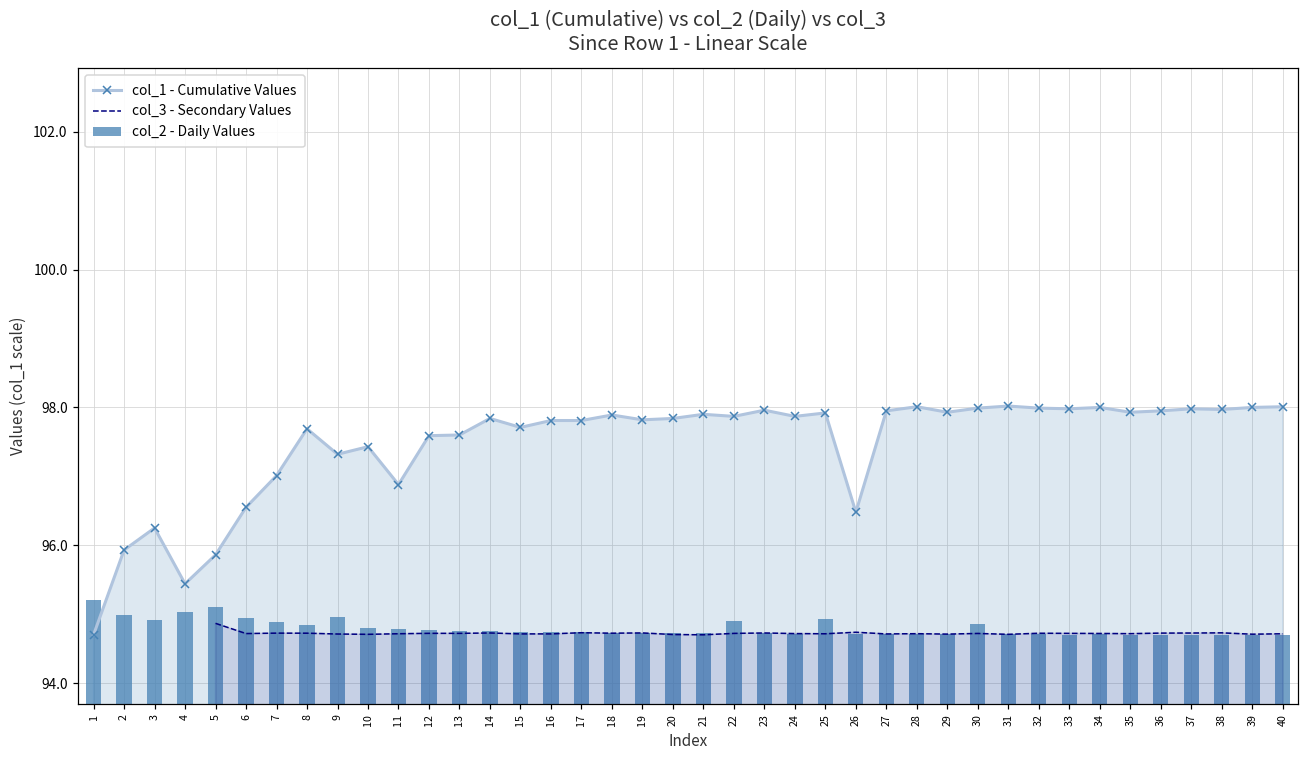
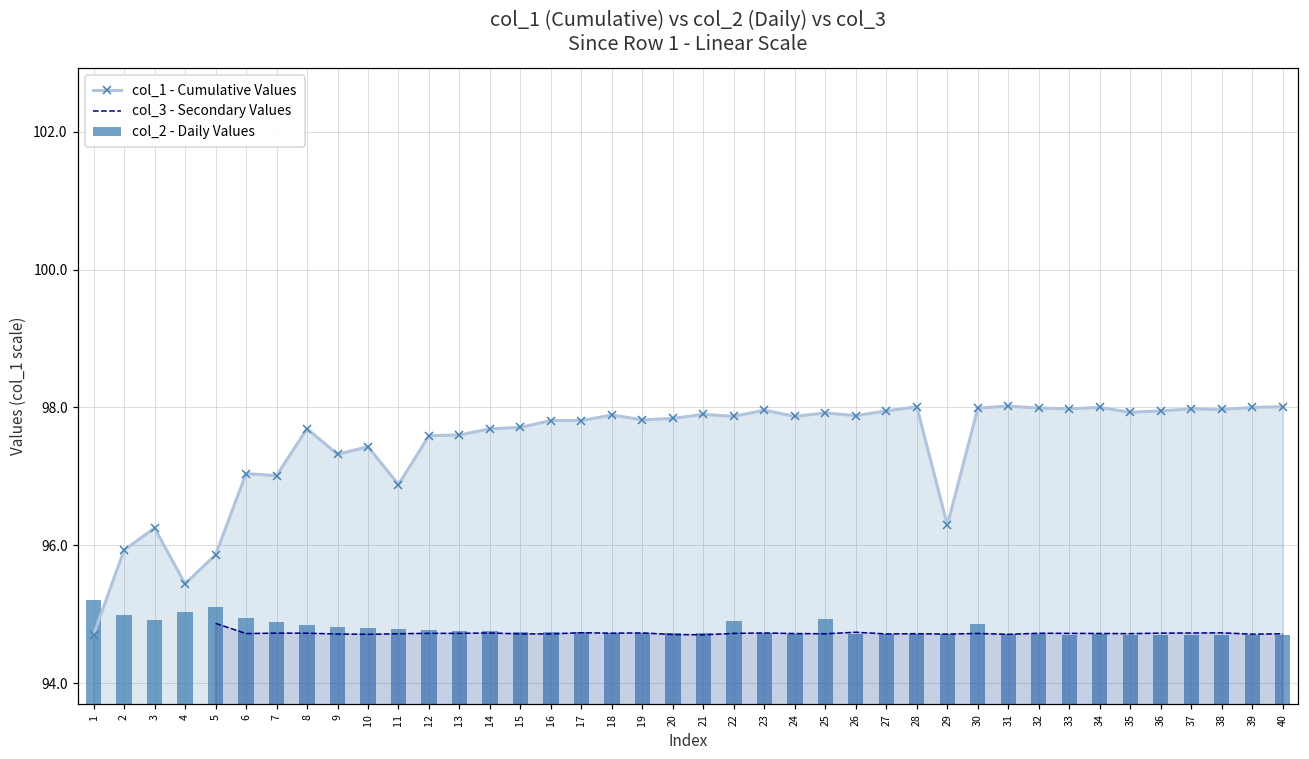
  {
    "col_2 - Daily Values": {
      "1": 95.2,
      "2": 95.0,
      "3": 94.9,
      "4": 95.0,
      "5": 95.1,
      "6": 94.9,
      "7": 94.9,
      "8": 94.8,
-     "9": 95.0,
+     "9": 94.8,
      "10": 94.8,
      "11": 94.8,
      "12": 94.8,
      "13": 94.8,
      "14": 94.8,
      "15": 94.7,
      "16": 94.7,
      "17": 94.7,
      "18": 94.7,
      "19": 94.7,
      "20": 94.7,
      "21": 94.7,
      "22": 94.9,
      "23": 94.7,
      "24": 94.7,
      "25": 94.9,
      "26": 94.7,
      "27": 94.7,
      "28": 94.7,
      "29": 94.7,
      "30": 94.9,
      "31": 94.7,
      "32": 94.7,
      "33": 94.7,
      "34": 94.7,
      "35": 94.7,
      "36": 94.7,
      "37": 94.7,
      "38": 94.7,
      "39": 94.7,
      "40": 94.7
    },
    "col_1 - Cumulative Values": {
      "1": 94.7,
      "2": 95.9,
      "3": 96.3,
      "4": 95.4,
      "5": 95.9,
-     "6": 96.6,
+     "6": 97.0,
      "7": 97.0,
      "8": 97.7,
      "9": 97.3,
      "10": 97.4,
      "11": 96.9,
      "12": 97.6,
      "13": 97.6,
-     "14": 97.8,
+     "14": 97.7,
      "15": 97.7,
      "16": 97.8,
      "17": 97.8,
      "18": 97.9,
      "19": 97.8,
      "20": 97.8,
      "21": 97.9,
      "22": 97.9,
      "23": 98.0,
      "24": 97.9,
      "25": 97.9,
-     "26": 96.5,
+     "26": 97.9,
      "27": 98.0,
      "28": 98.0,
-     "29": 97.9,
+     "29": 96.3,
      "30": 98.0,
      "31": 98.0,
      "32": 98.0,
      "33": 98.0,
      "34": 98.0,
      "35": 97.9,
      "36": 98.0,
      "37": 98.0,
      "38": 98.0,
      "39": 98.0,
      "40": 98.0
    },
    "col_3 - Secondary Values": {
      "5": 94.9,
      "6": 94.7,
      "7": 94.7,
      "8": 94.7,
      "9": 94.7,
      "10": 94.7,
      "11": 94.7,
      "12": 94.7,
      "13": 94.7,
      "14": 94.7,
      "15": 94.7,
      "16": 94.7,
      "17": 94.7,
      "18": 94.7,
      "19": 94.7,
      "20": 94.7,
      "21": 94.7,
      "22": 94.7,
      "23": 94.7,
      "24": 94.7,
      "25": 94.7,
      "26": 94.7,
      "27": 94.7,
      "28": 94.7,
      "29": 94.7,
      "30": 94.7,
      "31": 94.7,
      "32": 94.7,
      "33": 94.7,
      "34": 94.7,
      "35": 94.7,
      "36": 94.7,
      "37": 94.7,
      "38": 94.7,
      "39": 94.7,
      "40": 94.7
    }
  }
